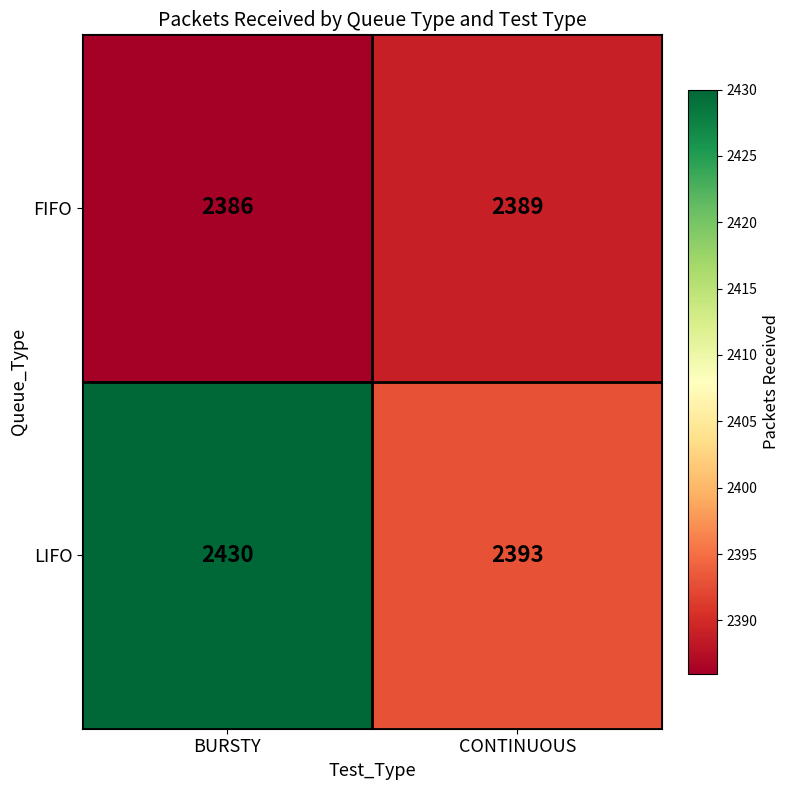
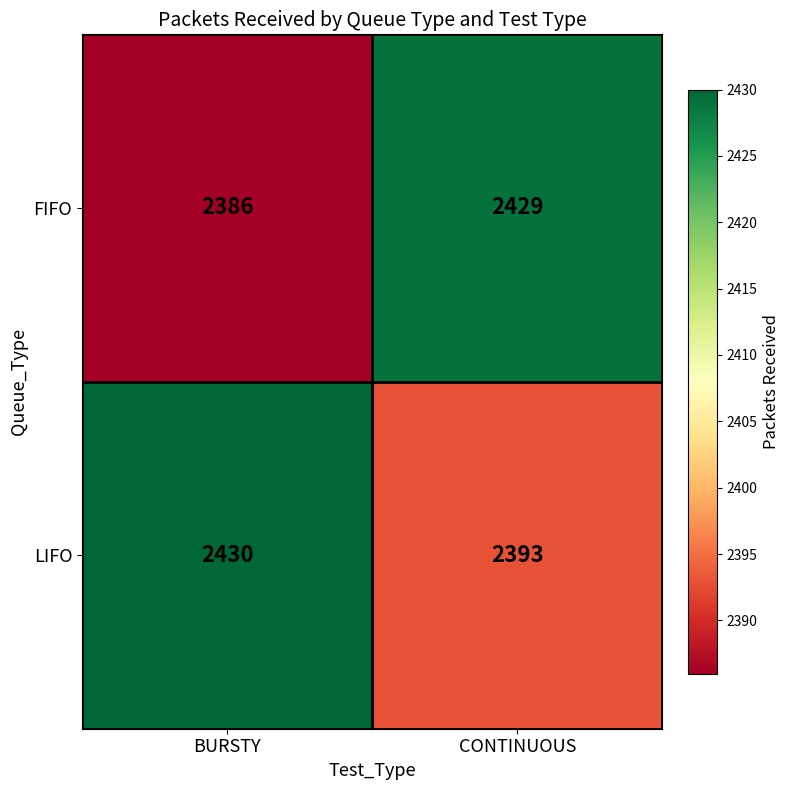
  {
    "FIFO": {
      "BURSTY": 2386,
-     "CONTINUOUS": 2389
+     "CONTINUOUS": 2429
    },
    "LIFO": {
      "BURSTY": 2430,
      "CONTINUOUS": 2393
    }
  }
